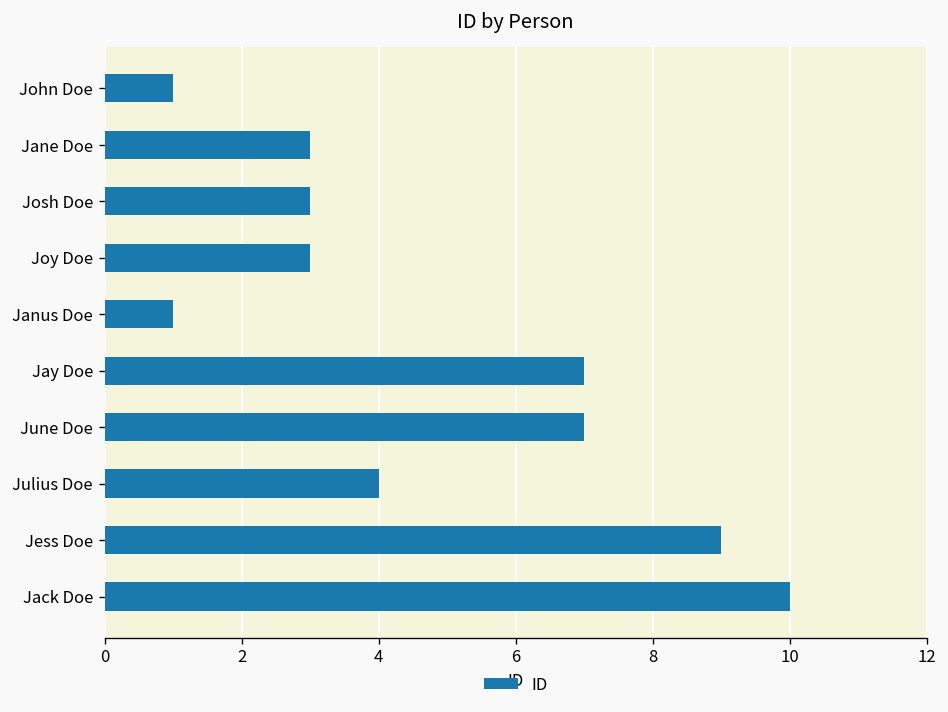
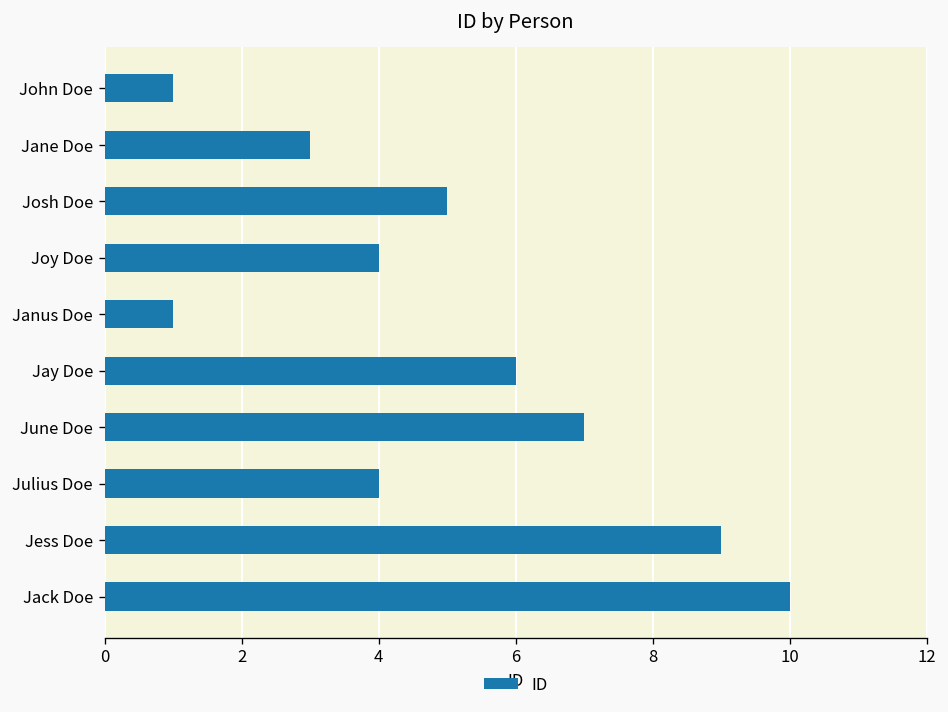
  {
    "John Doe": 1,
    "Jane Doe": 3,
-   "Josh Doe": 3,
-   "Joy Doe": 3,
+   "Josh Doe": 5,
+   "Joy Doe": 4,
    "Janus Doe": 1,
-   "Jay Doe": 7,
+   "Jay Doe": 6,
    "June Doe": 7,
    "Julius Doe": 4,
    "Jess Doe": 9,
    "Jack Doe": 10
  }
